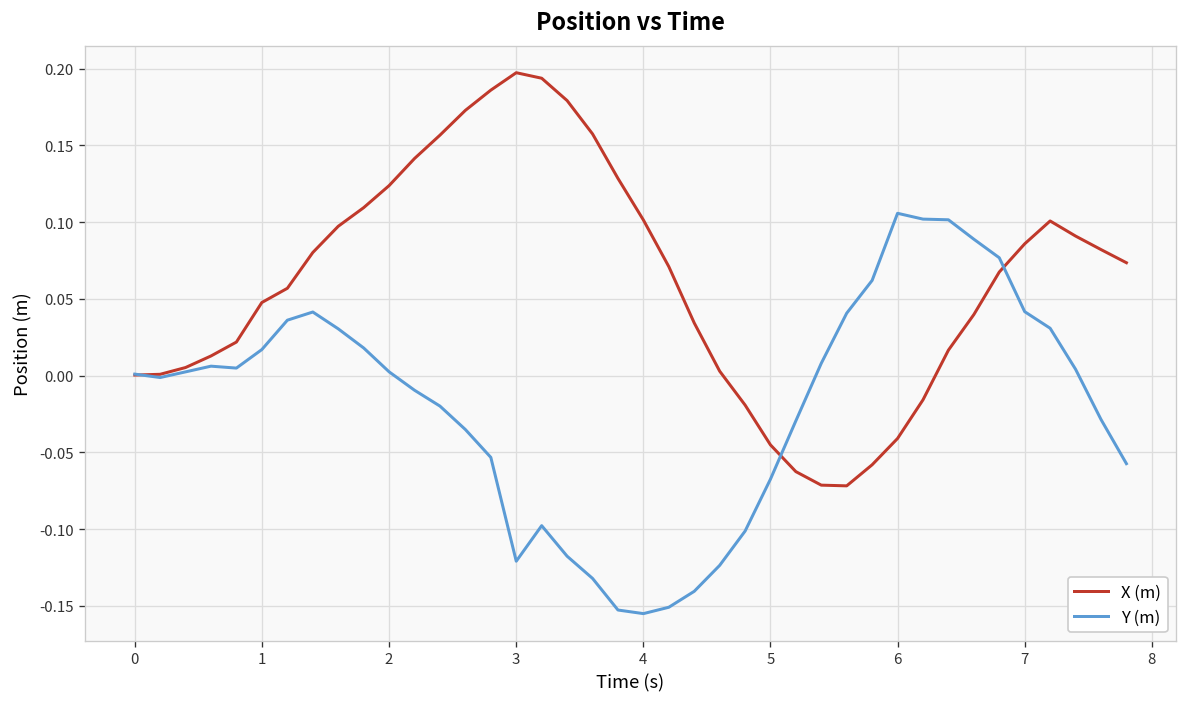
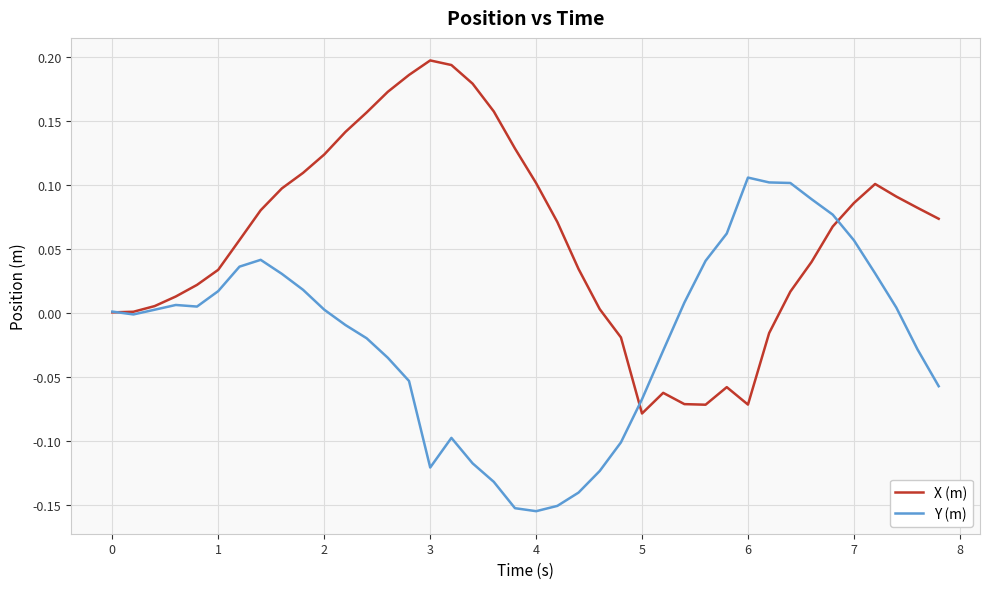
  {
    "X (m)": {
-     "1": 0.048,
+     "1": 0.034,
      "2": 0.124,
      "3": 0.197,
      "4": 0.101,
-     "5": -0.045,
-     "6": -0.041,
+     "5": -0.079,
+     "6": -0.072,
      "7": 0.086
    },
    "Y (m)": {
      "1": 0.017,
      "2": 0.003,
      "3": -0.121,
      "4": -0.155,
      "5": -0.067,
      "6": 0.106,
-     "7": 0.042
+     "7": 0.057
    }
  }
